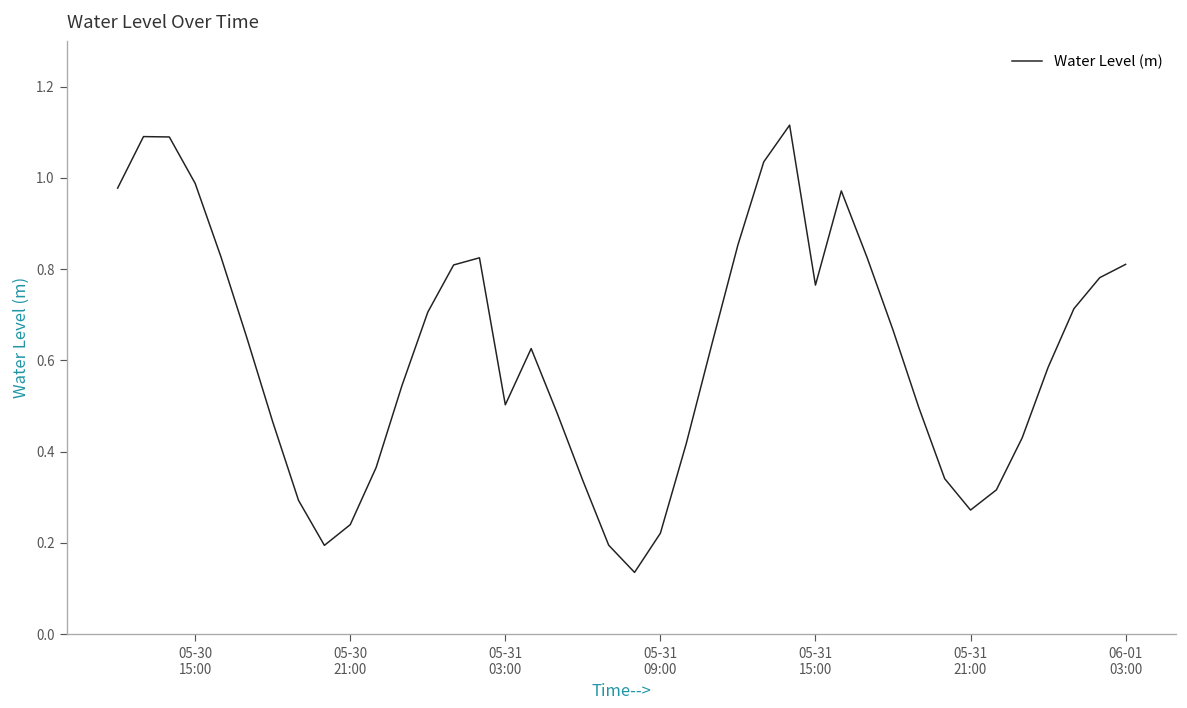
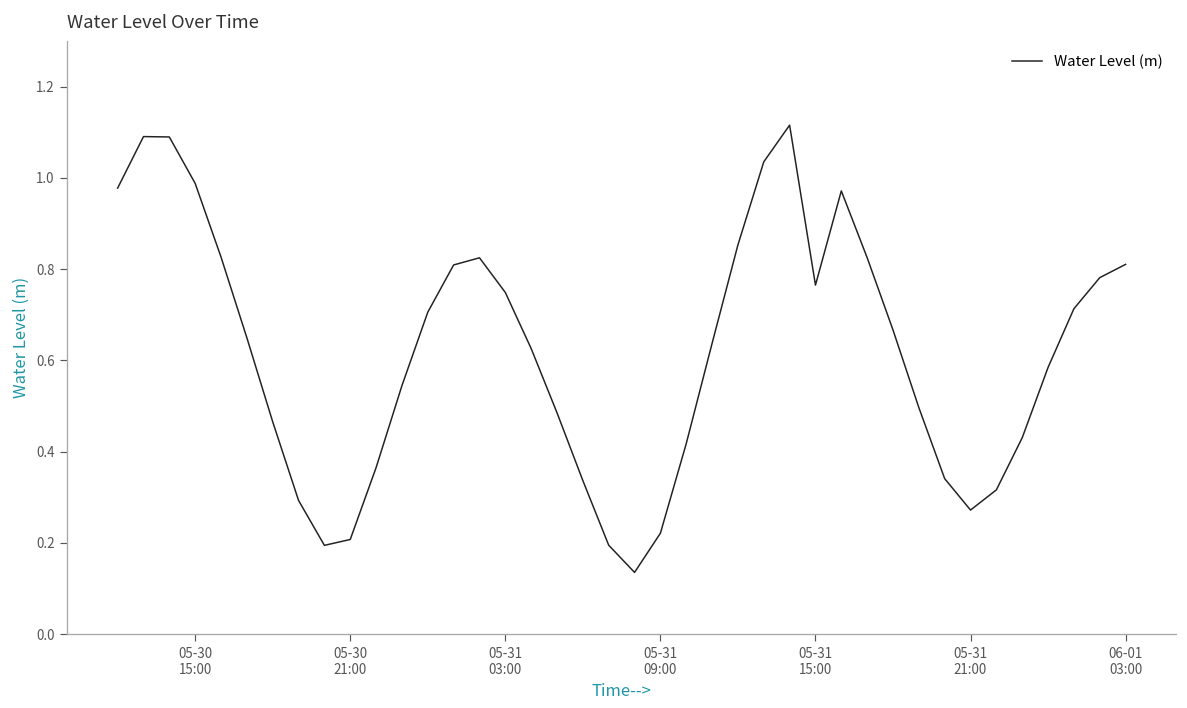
  {
    "05-30 15:00": 0.99,
-   "05-30 21:00": 0.24,
-   "05-31 03:00": 0.50,
+   "05-30 21:00": 0.21,
+   "05-31 03:00": 0.75,
    "05-31 09:00": 0.22,
    "05-31 15:00": 0.76,
    "05-31 21:00": 0.27,
    "06-01 03:00": 0.81
  }
